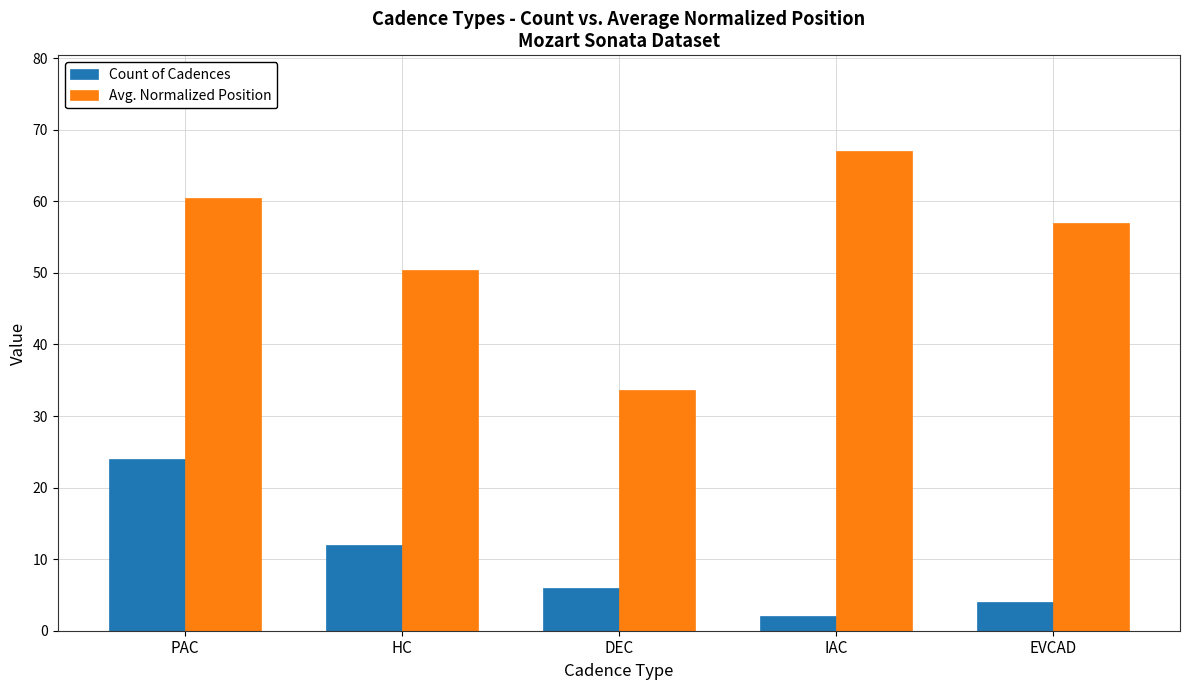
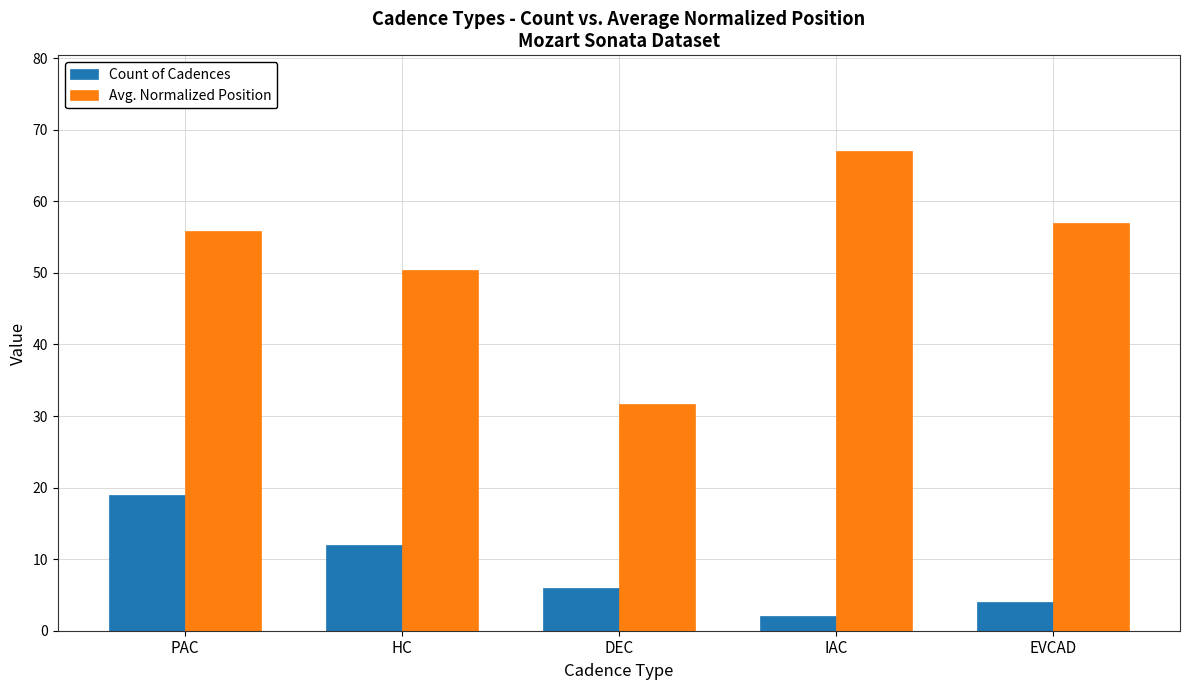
  {
    "Count of Cadences": {
-     "PAC": 24,
+     "PAC": 19,
      "HC": 12,
      "DEC": 6,
      "IAC": 2,
      "EVCAD": 4
    },
    "Avg. Normalized Position": {
-     "PAC": 60,
+     "PAC": 56,
      "HC": 50,
-     "DEC": 34,
+     "DEC": 32,
      "IAC": 67,
      "EVCAD": 57
    }
  }
